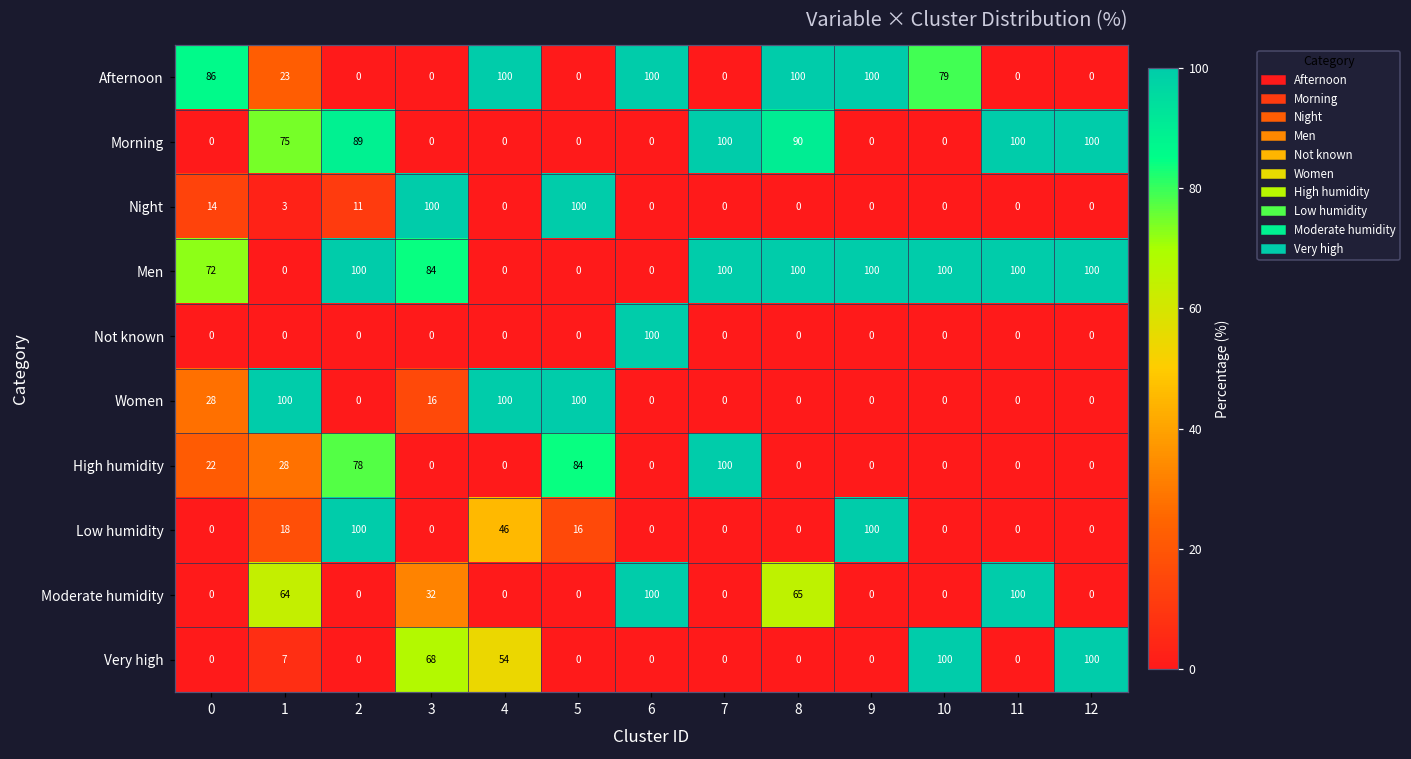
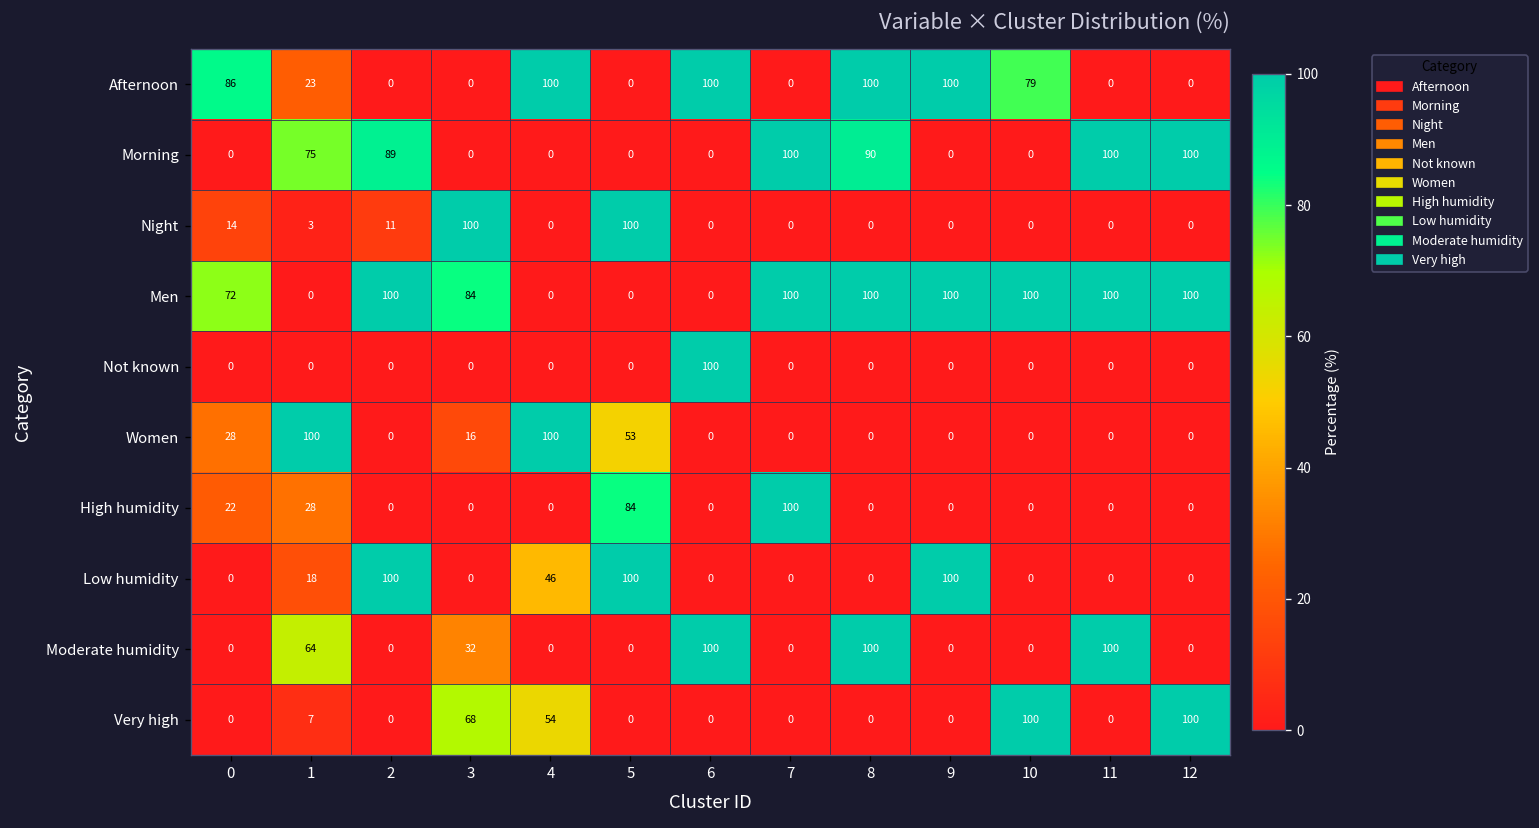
  {
    "Afternoon": {
      "0": 86,
      "1": 23,
      "2": 0,
      "3": 0,
      "4": 100,
      "5": 0,
      "6": 100,
      "7": 0,
      "8": 100,
      "9": 100,
      "10": 79,
      "11": 0,
      "12": 0
    },
    "Morning": {
      "0": 0,
      "1": 75,
      "2": 89,
      "3": 0,
      "4": 0,
      "5": 0,
      "6": 0,
      "7": 100,
      "8": 90,
      "9": 0,
      "10": 0,
      "11": 100,
      "12": 100
    },
    "Night": {
      "0": 14,
      "1": 3,
      "2": 11,
      "3": 100,
      "4": 0,
      "5": 100,
      "6": 0,
      "7": 0,
      "8": 0,
      "9": 0,
      "10": 0,
      "11": 0,
      "12": 0
    },
    "Men": {
      "0": 72,
      "1": 0,
      "2": 100,
      "3": 84,
      "4": 0,
      "5": 0,
      "6": 0,
      "7": 100,
      "8": 100,
      "9": 100,
      "10": 100,
      "11": 100,
      "12": 100
    },
    "Not known": {
      "0": 0,
      "1": 0,
      "2": 0,
      "3": 0,
      "4": 0,
      "5": 0,
      "6": 100,
      "7": 0,
      "8": 0,
      "9": 0,
      "10": 0,
      "11": 0,
      "12": 0
    },
    "Women": {
      "0": 28,
      "1": 100,
      "2": 0,
      "3": 16,
      "4": 100,
-     "5": 100,
+     "5": 53,
      "6": 0,
      "7": 0,
      "8": 0,
      "9": 0,
      "10": 0,
      "11": 0,
      "12": 0
    },
    "High humidity": {
      "0": 22,
      "1": 28,
-     "2": 78,
+     "2": 0,
      "3": 0,
      "4": 0,
      "5": 84,
      "6": 0,
      "7": 100,
      "8": 0,
      "9": 0,
      "10": 0,
      "11": 0,
      "12": 0
    },
    "Low humidity": {
      "0": 0,
      "1": 18,
      "2": 100,
      "3": 0,
      "4": 46,
-     "5": 16,
+     "5": 100,
      "6": 0,
      "7": 0,
      "8": 0,
      "9": 100,
      "10": 0,
      "11": 0,
      "12": 0
    },
    "Moderate humidity": {
      "0": 0,
      "1": 64,
      "2": 0,
      "3": 32,
      "4": 0,
      "5": 0,
      "6": 100,
      "7": 0,
-     "8": 65,
+     "8": 100,
      "9": 0,
      "10": 0,
      "11": 100,
      "12": 0
    },
    "Very high": {
      "0": 0,
      "1": 7,
      "2": 0,
      "3": 68,
      "4": 54,
      "5": 0,
      "6": 0,
      "7": 0,
      "8": 0,
      "9": 0,
      "10": 100,
      "11": 0,
      "12": 100
    }
  }
